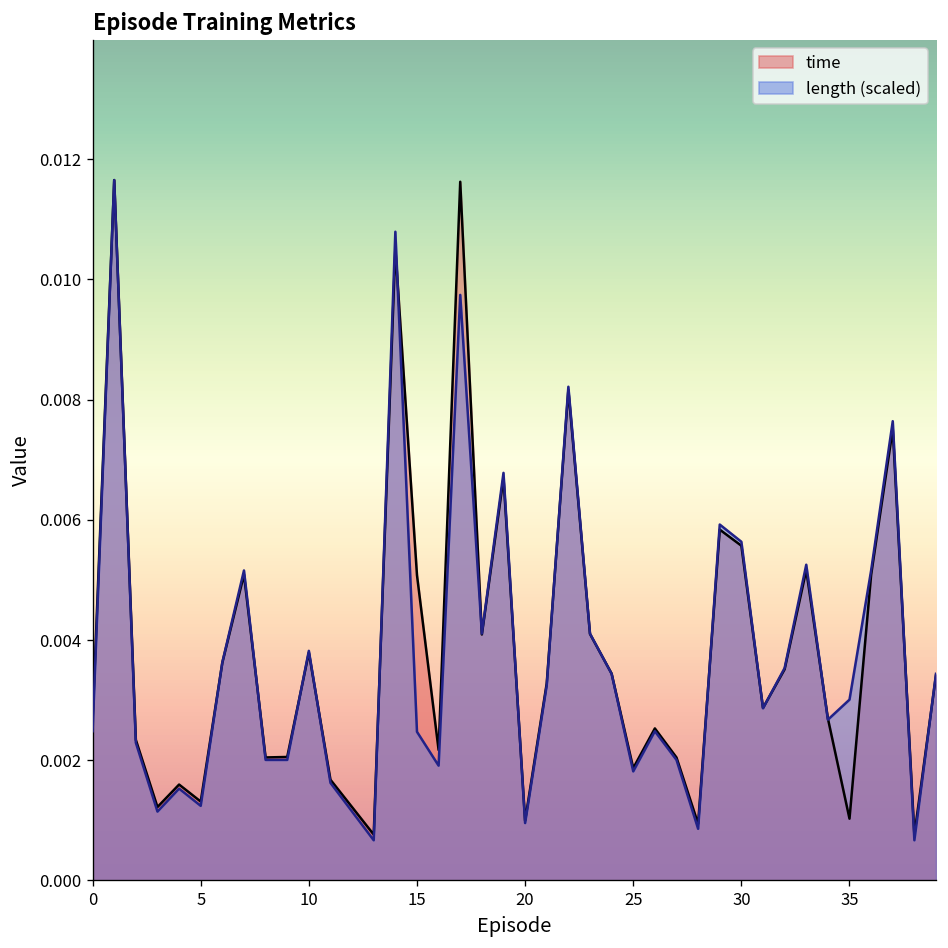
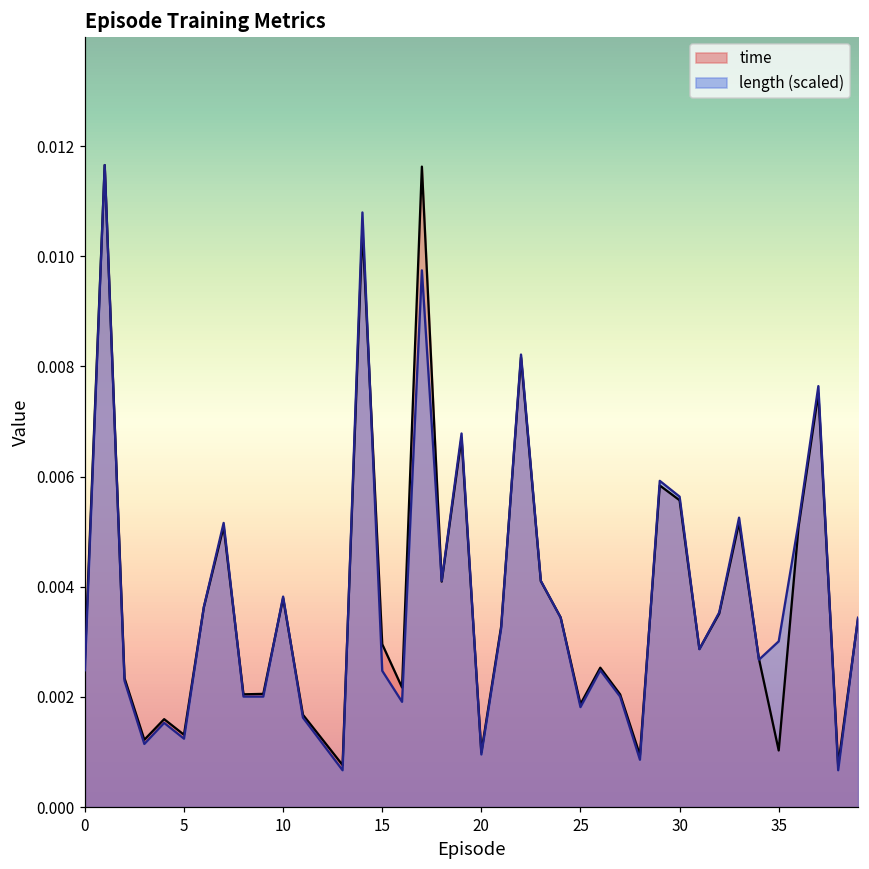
  {
    "time": {
      "0": 0.0027,
      "5": 0.0013,
-     "15": 0.0051,
+     "15": 0.0030,
      "25": 0.0019,
      "30": 0.0056,
      "35": 0.0010
    },
    "length (scaled)": {
      "0": 0.0025,
      "5": 0.0012,
      "15": 0.0025,
      "25": 0.0018,
      "30": 0.0056,
      "35": 0.0030
    }
  }
